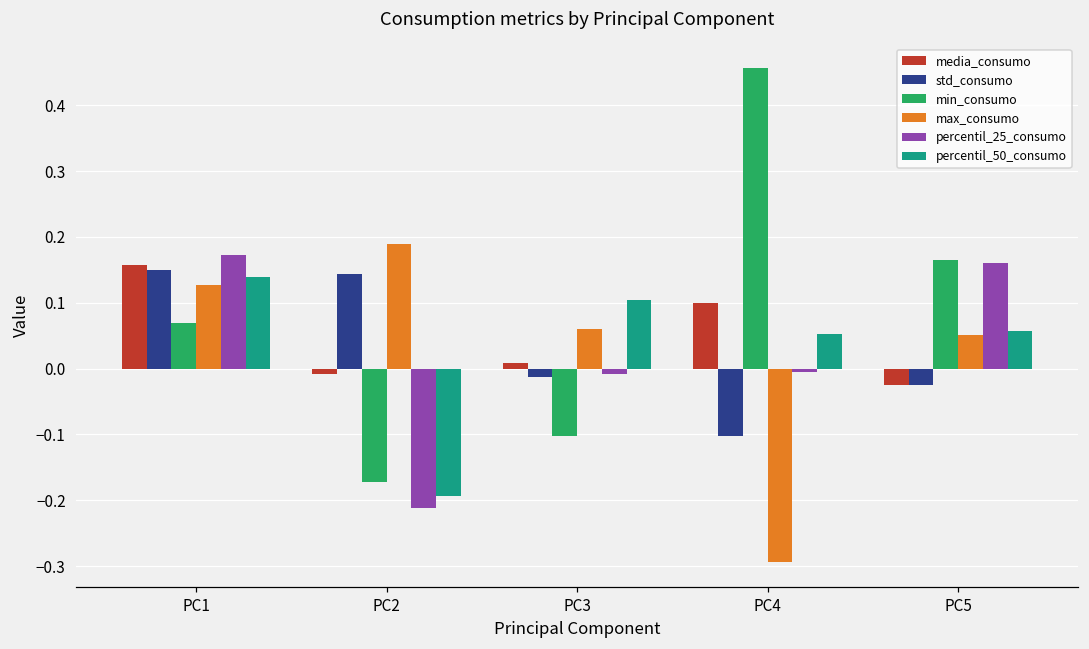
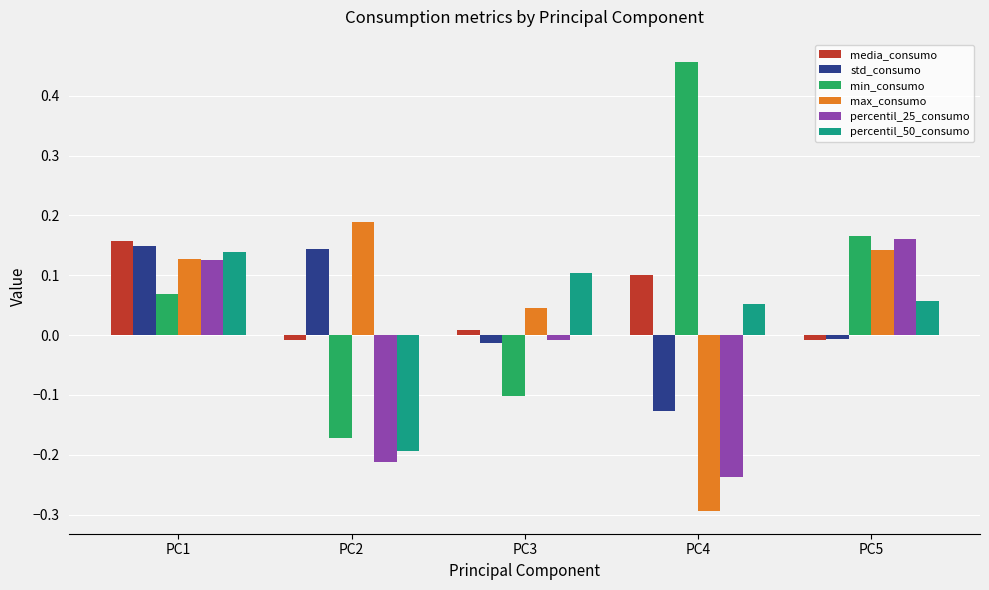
  {
    "media_consumo": {
      "PC1": 0.16,
      "PC2": -0.01,
      "PC3": 0.01,
      "PC4": 0.10,
-     "PC5": -0.03
+     "PC5": -0.01
    },
    "std_consumo": {
      "PC1": 0.15,
      "PC2": 0.14,
      "PC3": -0.01,
-     "PC4": -0.10,
-     "PC5": -0.03
+     "PC4": -0.13,
+     "PC5": -0.01
    },
    "max_consumo": {
      "PC1": 0.13,
      "PC2": 0.19,
-     "PC3": 0.06,
+     "PC3": 0.05,
      "PC4": -0.29,
-     "PC5": 0.05
+     "PC5": 0.14
    },
    "percentil_25_consumo": {
-     "PC1": 0.17,
+     "PC1": 0.13,
      "PC2": -0.21,
      "PC3": -0.01,
-     "PC4": -0.01,
+     "PC4": -0.24,
      "PC5": 0.16
    }
  }
